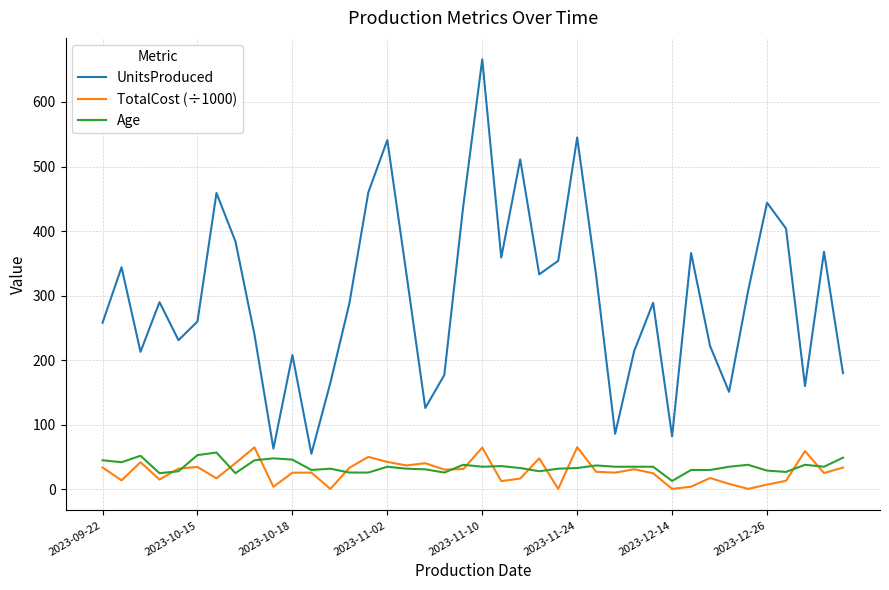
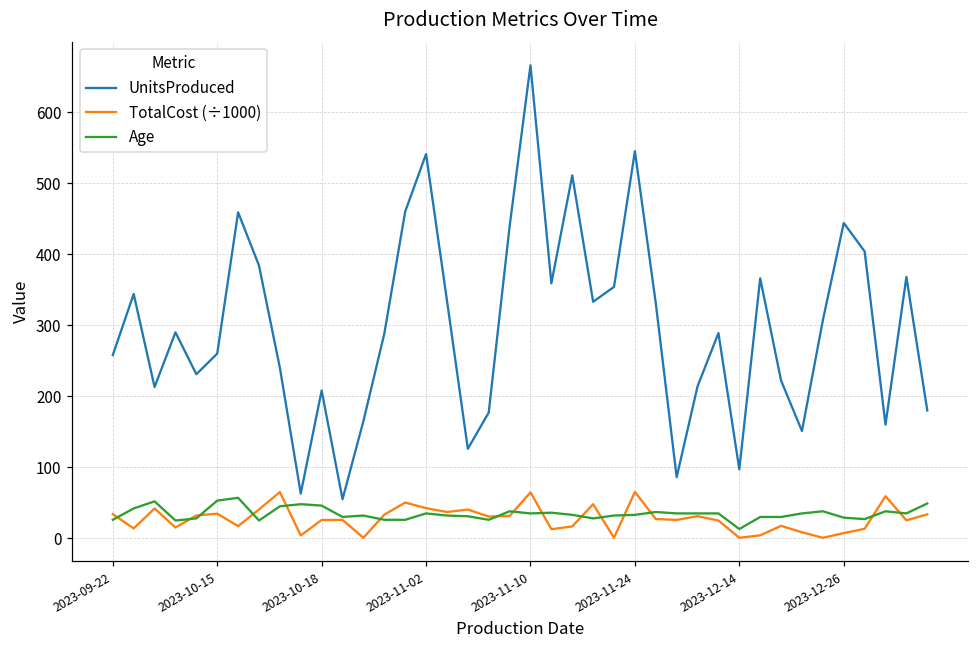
  {
    "UnitsProduced": {
      "2023-09-22": 260,
      "2023-11-10": 670,
-     "2023-12-14": 80
+     "2023-12-14": 100
    },
    "TotalCost (÷1000)": {
      "2023-09-22": 30,
      "2023-11-10": 60,
      "2023-12-14": 0
    },
    "Age": {
-     "2023-09-22": 50,
+     "2023-09-22": 30,
      "2023-11-10": 40,
      "2023-12-14": 10
    }
  }
